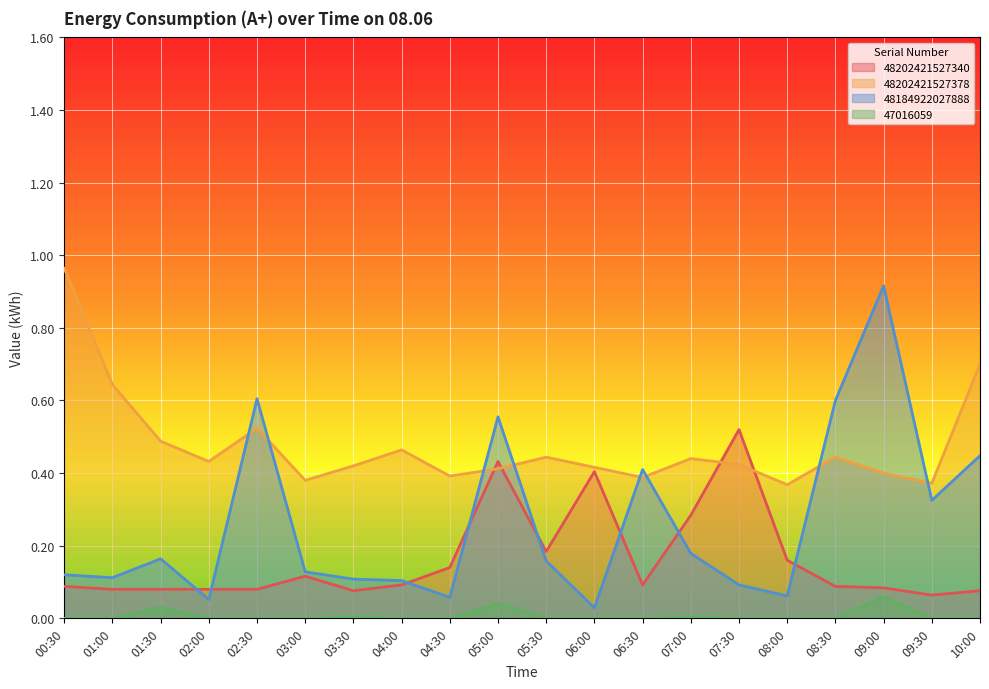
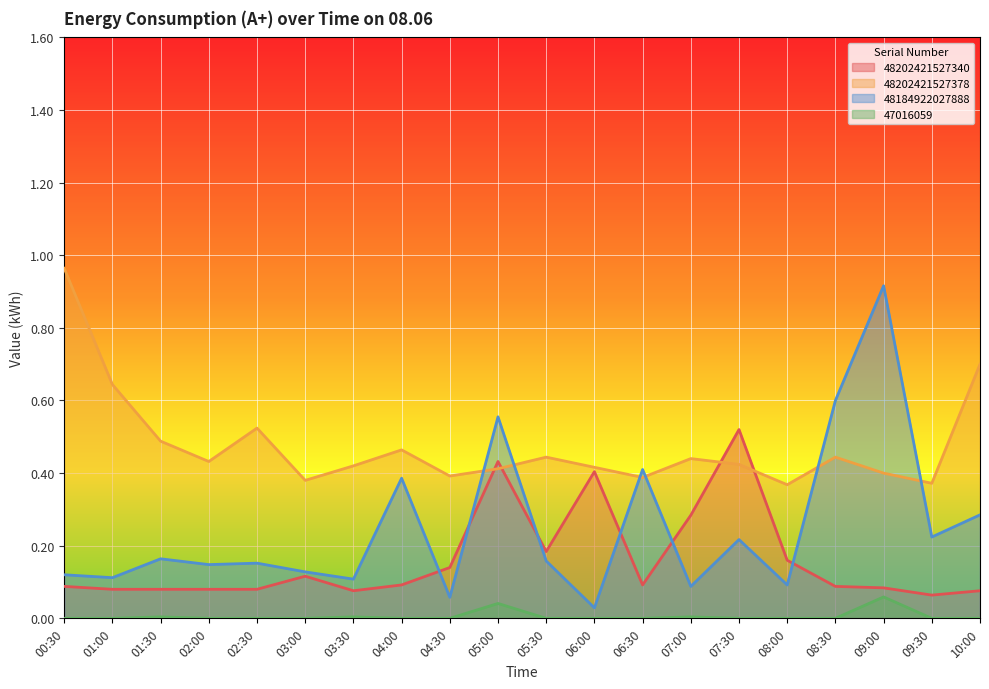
  {
    "48184922027888": {
      "00:30": 0.12,
      "01:00": 0.11,
      "01:30": 0.16,
-     "02:00": 0.05,
-     "02:30": 0.61,
+     "02:00": 0.15,
+     "02:30": 0.15,
      "03:00": 0.13,
      "03:30": 0.11,
-     "04:00": 0.10,
+     "04:00": 0.39,
      "04:30": 0.06,
      "05:00": 0.56,
      "05:30": 0.16,
      "06:00": 0.03,
      "06:30": 0.41,
-     "07:00": 0.18,
-     "07:30": 0.09,
-     "08:00": 0.06,
+     "07:00": 0.09,
+     "07:30": 0.22,
+     "08:00": 0.09,
      "08:30": 0.60,
      "09:00": 0.92,
-     "09:30": 0.33,
-     "10:00": 0.45
+     "09:30": 0.22,
+     "10:00": 0.29
    },
    "47016059": {
      "00:30": 0.00,
      "01:00": 0.00,
-     "01:30": 0.03,
+     "01:30": 0.00,
      "02:00": 0.00,
      "02:30": 0.00,
      "03:00": 0.00,
      "03:30": 0.00,
      "04:00": 0.00,
      "04:30": 0.00,
      "05:00": 0.04,
      "05:30": 0.00,
      "06:00": 0.00,
      "06:30": 0.00,
      "07:00": 0.00,
      "07:30": 0.00,
      "08:00": 0.00,
      "08:30": 0.00,
      "09:00": 0.06,
      "09:30": 0.00,
      "10:00": 0.00
    }
  }
